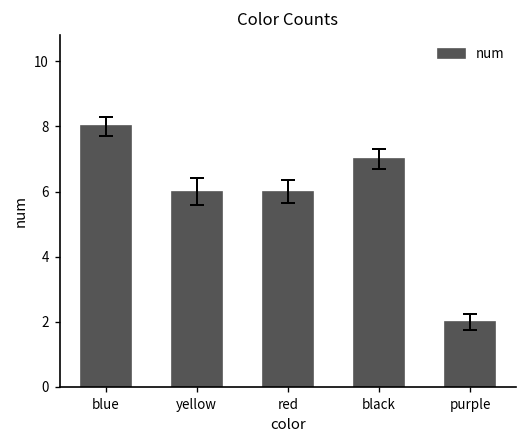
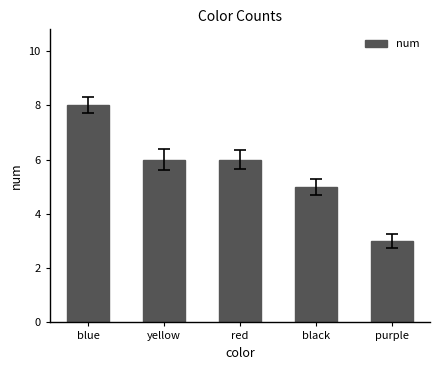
  {
    "num": {
      "blue": 8,
      "yellow": 6,
      "red": 6,
-     "black": 7,
-     "purple": 2
+     "black": 5,
+     "purple": 3
    }
  }
